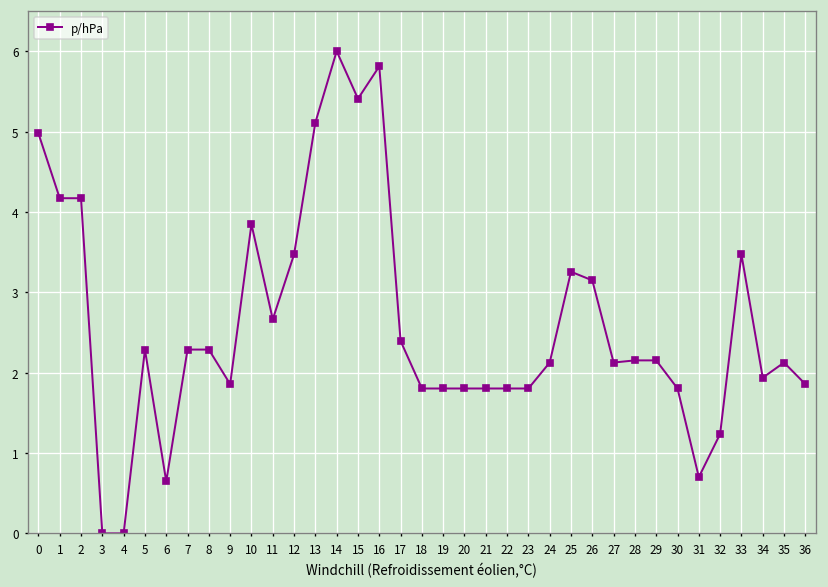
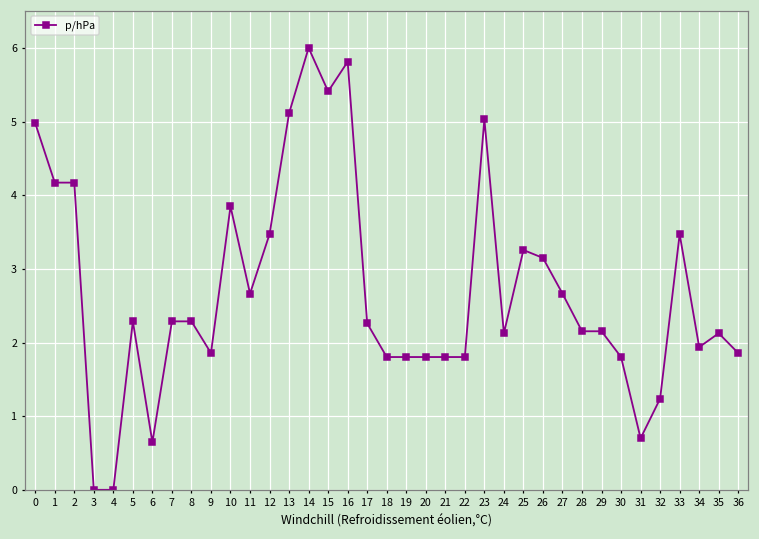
  {
    "0": 5.0,
    "1": 4.2,
    "2": 4.2,
    "3": 0.0,
    "4": 0.0,
    "5": 2.3,
    "6": 0.6,
    "7": 2.3,
    "8": 2.3,
    "9": 1.9,
    "10": 3.8,
    "11": 2.7,
    "12": 3.5,
    "13": 5.1,
    "14": 6.0,
    "15": 5.4,
    "16": 5.8,
-   "17": 2.4,
+   "17": 2.3,
    "18": 1.8,
    "19": 1.8,
    "20": 1.8,
    "21": 1.8,
    "22": 1.8,
-   "23": 1.8,
+   "23": 5.0,
    "24": 2.1,
    "25": 3.3,
    "26": 3.1,
-   "27": 2.1,
+   "27": 2.7,
    "28": 2.2,
    "29": 2.2,
    "30": 1.8,
    "31": 0.7,
    "32": 1.2,
    "33": 3.5,
    "34": 1.9,
    "35": 2.1,
    "36": 1.9
  }
